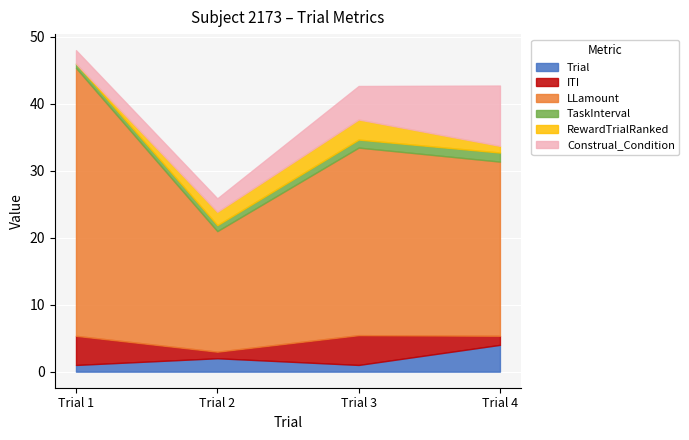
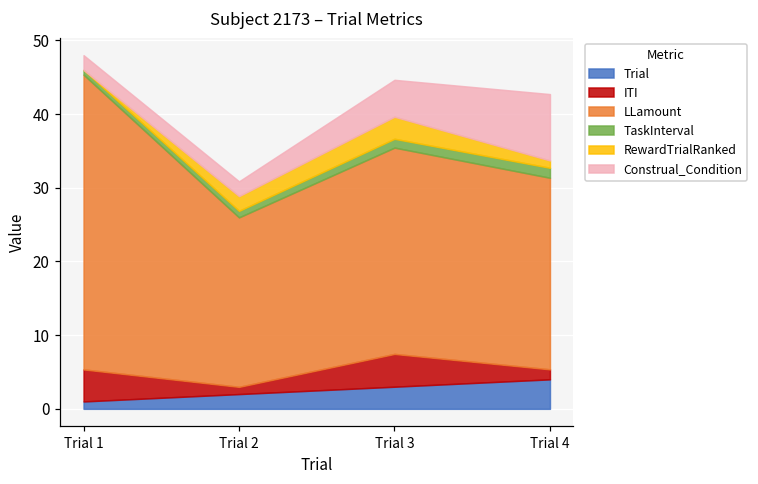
  {
    "Trial": {
      "Trial 1": 1,
      "Trial 2": 2,
-     "Trial 3": 1,
+     "Trial 3": 3,
      "Trial 4": 4
    },
    "ITI": {
      "Trial 1": 4,
      "Trial 2": 1,
      "Trial 3": 4,
      "Trial 4": 1
    },
    "LLamount": {
      "Trial 1": 40,
-     "Trial 2": 18,
+     "Trial 2": 23,
      "Trial 3": 28,
      "Trial 4": 26
    },
    "TaskInterval": {
      "Trial 2": 1,
      "Trial 3": 1,
      "Trial 4": 1
    },
    "RewardTrialRanked": {
      "Trial 2": 2,
      "Trial 3": 3,
      "Trial 4": 1
    },
    "Construal_Condition": {
      "Trial 1": 2,
      "Trial 2": 2,
      "Trial 3": 5,
      "Trial 4": 9
    }
  }
